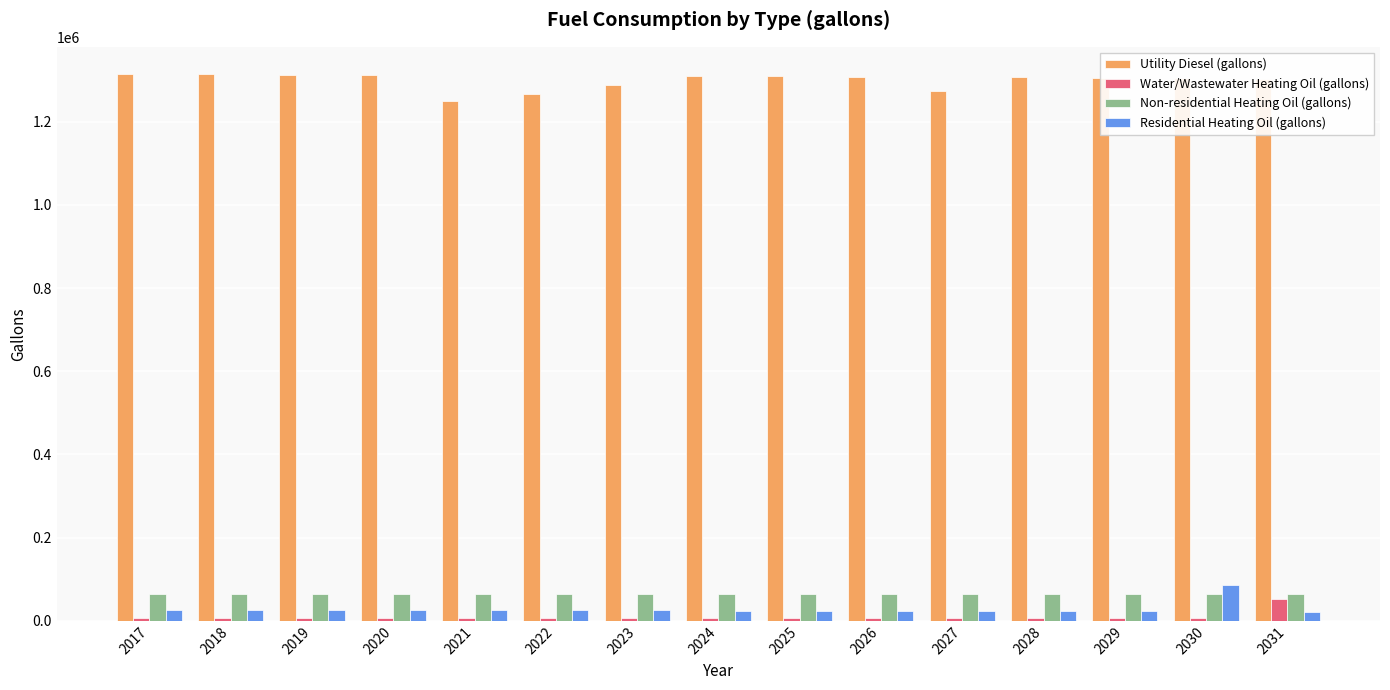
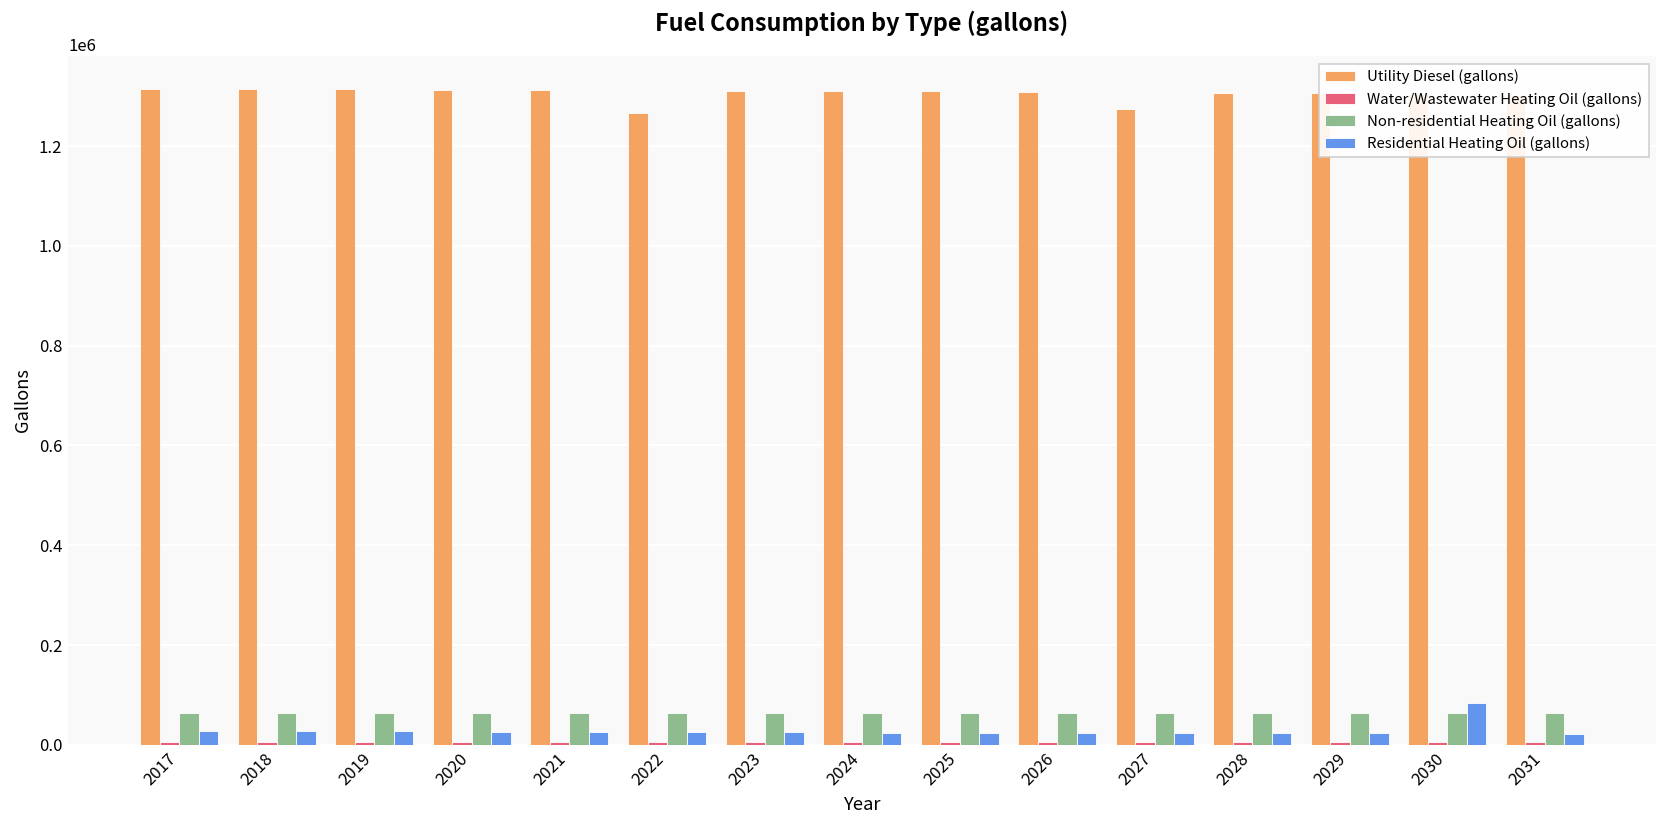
  {
    "Utility Diesel (gallons)": {
      "2017": 1310000,
      "2018": 1310000,
      "2019": 1310000,
      "2020": 1310000,
-     "2021": 1250000,
+     "2021": 1310000,
      "2022": 1270000,
-     "2023": 1290000,
+     "2023": 1310000,
      "2024": 1310000,
      "2025": 1310000,
      "2026": 1310000,
      "2027": 1280000,
      "2028": 1310000
    },
    "Water/Wastewater Heating Oil (gallons)": {
      "2017": 10000,
      "2018": 10000,
      "2019": 10000,
      "2020": 10000,
      "2021": 10000,
      "2022": 10000,
      "2023": 10000,
      "2024": 10000,
      "2025": 10000,
      "2026": 10000,
      "2027": 10000,
      "2028": 10000,
      "2029": 10000,
      "2030": 10000,
-     "2031": 50000
+     "2031": 10000
    },
    "Non-residential Heating Oil (gallons)": {
      "2017": 60000,
      "2018": 60000,
      "2019": 60000,
      "2020": 60000,
      "2021": 60000,
      "2022": 60000,
      "2023": 60000,
      "2024": 60000,
      "2025": 60000,
      "2026": 60000,
      "2027": 60000,
      "2028": 60000,
      "2029": 60000,
      "2030": 60000,
      "2031": 60000
    },
    "Residential Heating Oil (gallons)": {
      "2017": 30000,
      "2018": 30000,
      "2019": 30000,
      "2020": 30000,
      "2021": 30000,
      "2022": 30000,
      "2023": 30000,
      "2024": 20000,
      "2025": 20000,
      "2026": 20000,
      "2027": 20000,
      "2028": 20000,
      "2029": 20000,
      "2030": 80000,
      "2031": 20000
    }
  }
